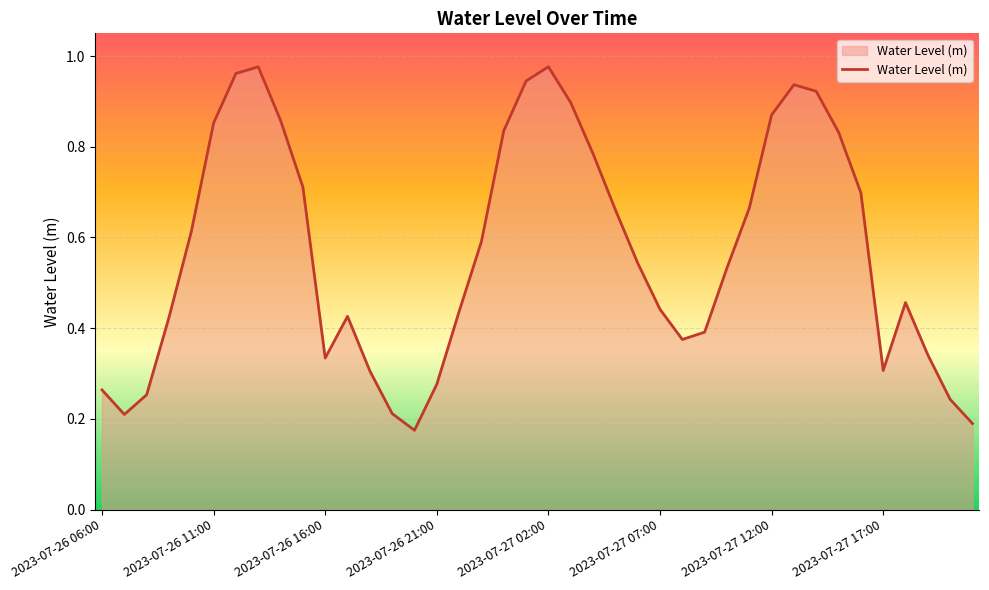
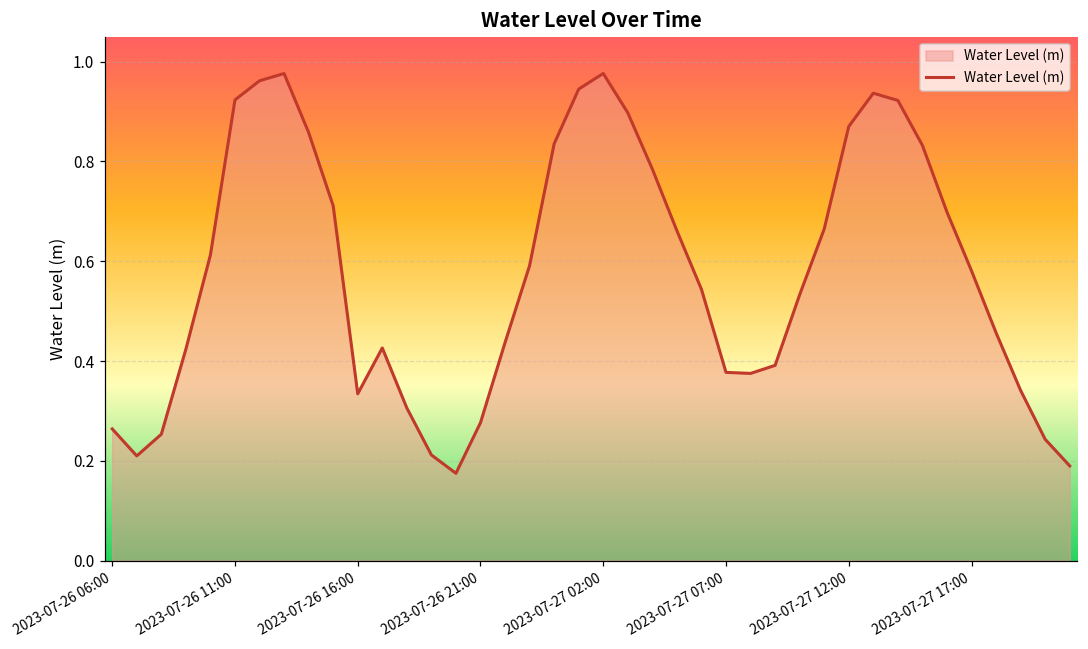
  {
    "2023-07-26 06:00": 0.26,
-   "2023-07-26 11:00": 0.85,
+   "2023-07-26 11:00": 0.92,
    "2023-07-26 16:00": 0.33,
    "2023-07-26 21:00": 0.28,
    "2023-07-27 02:00": 0.98,
-   "2023-07-27 07:00": 0.44,
+   "2023-07-27 07:00": 0.38,
    "2023-07-27 12:00": 0.87,
-   "2023-07-27 17:00": 0.31
+   "2023-07-27 17:00": 0.58
  }
